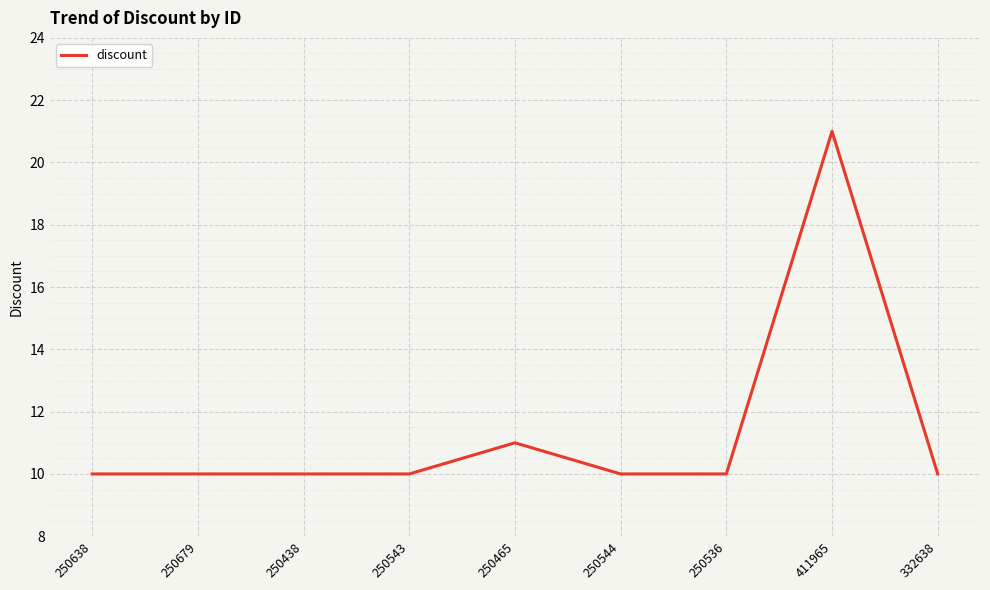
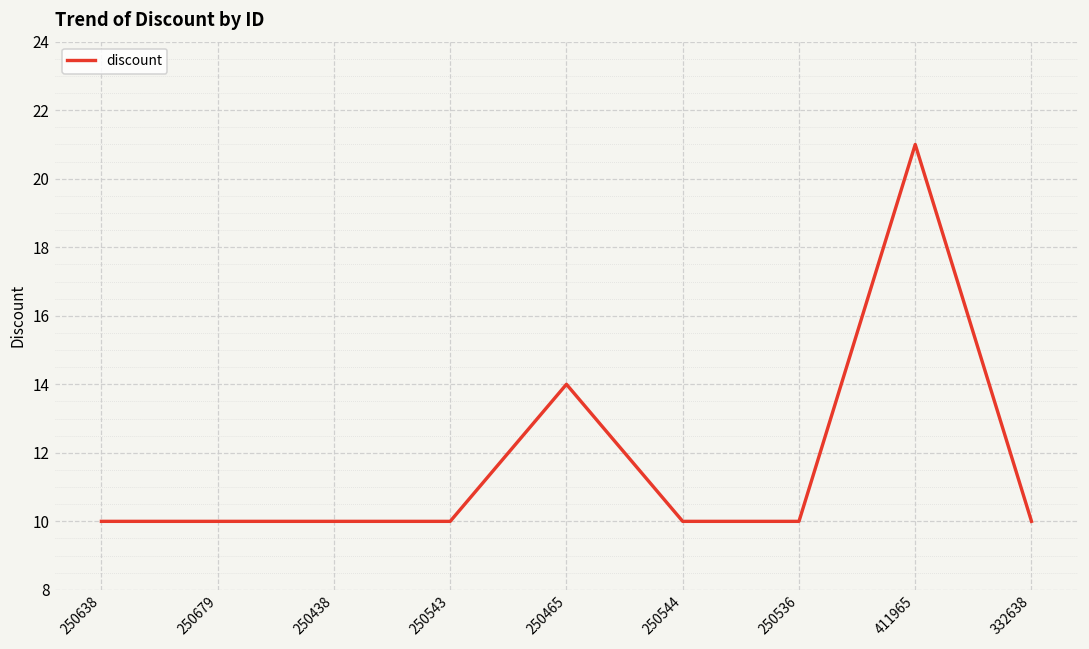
  {
    "250638": 10,
    "250679": 10,
    "250438": 10,
    "250543": 10,
-   "250465": 11,
+   "250465": 14,
    "250544": 10,
    "250536": 10,
    "411965": 21,
    "332638": 10
  }
